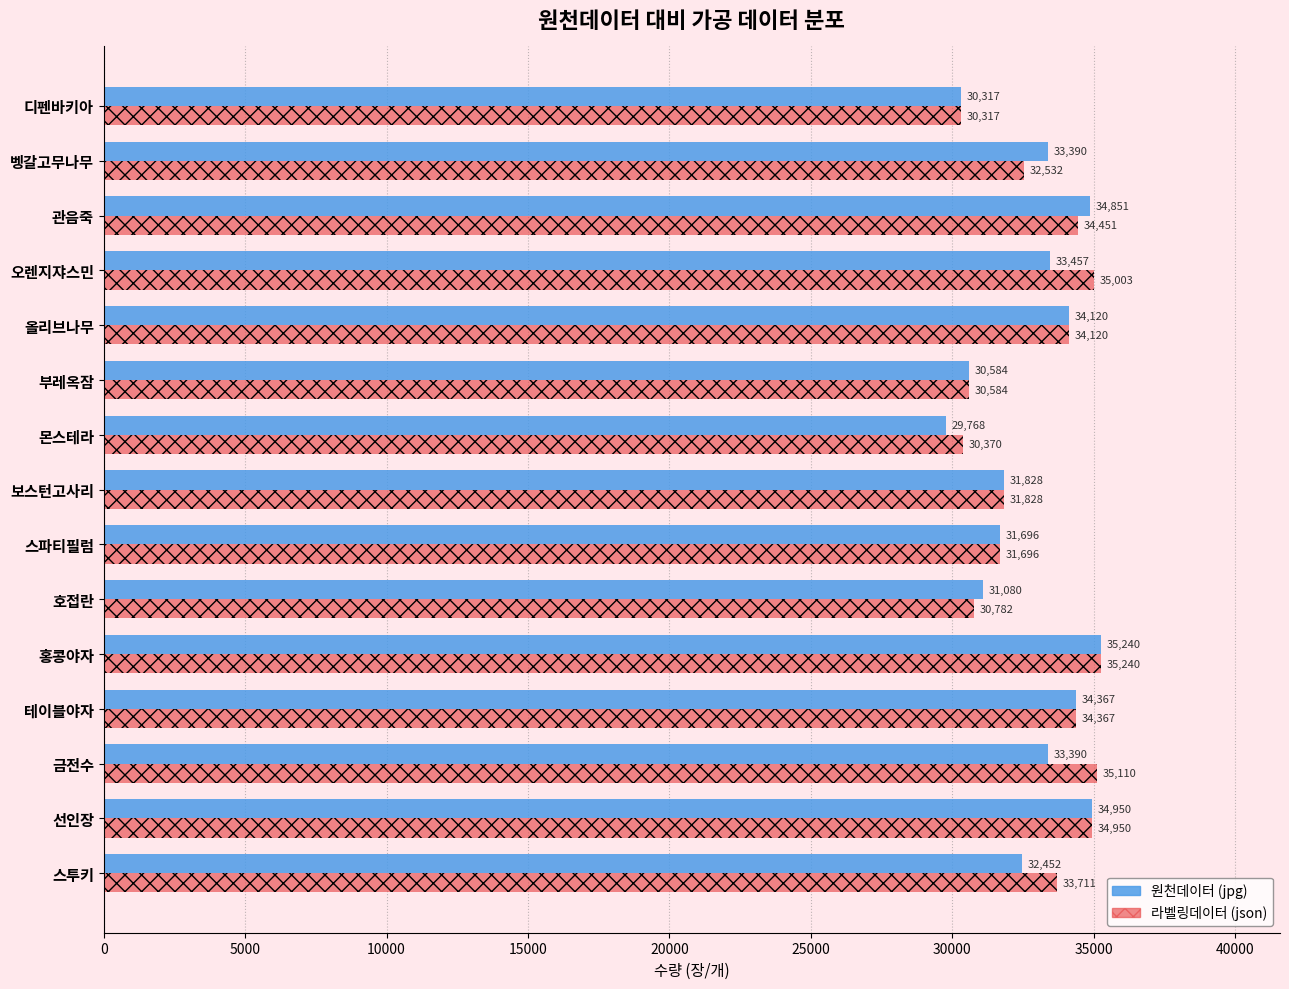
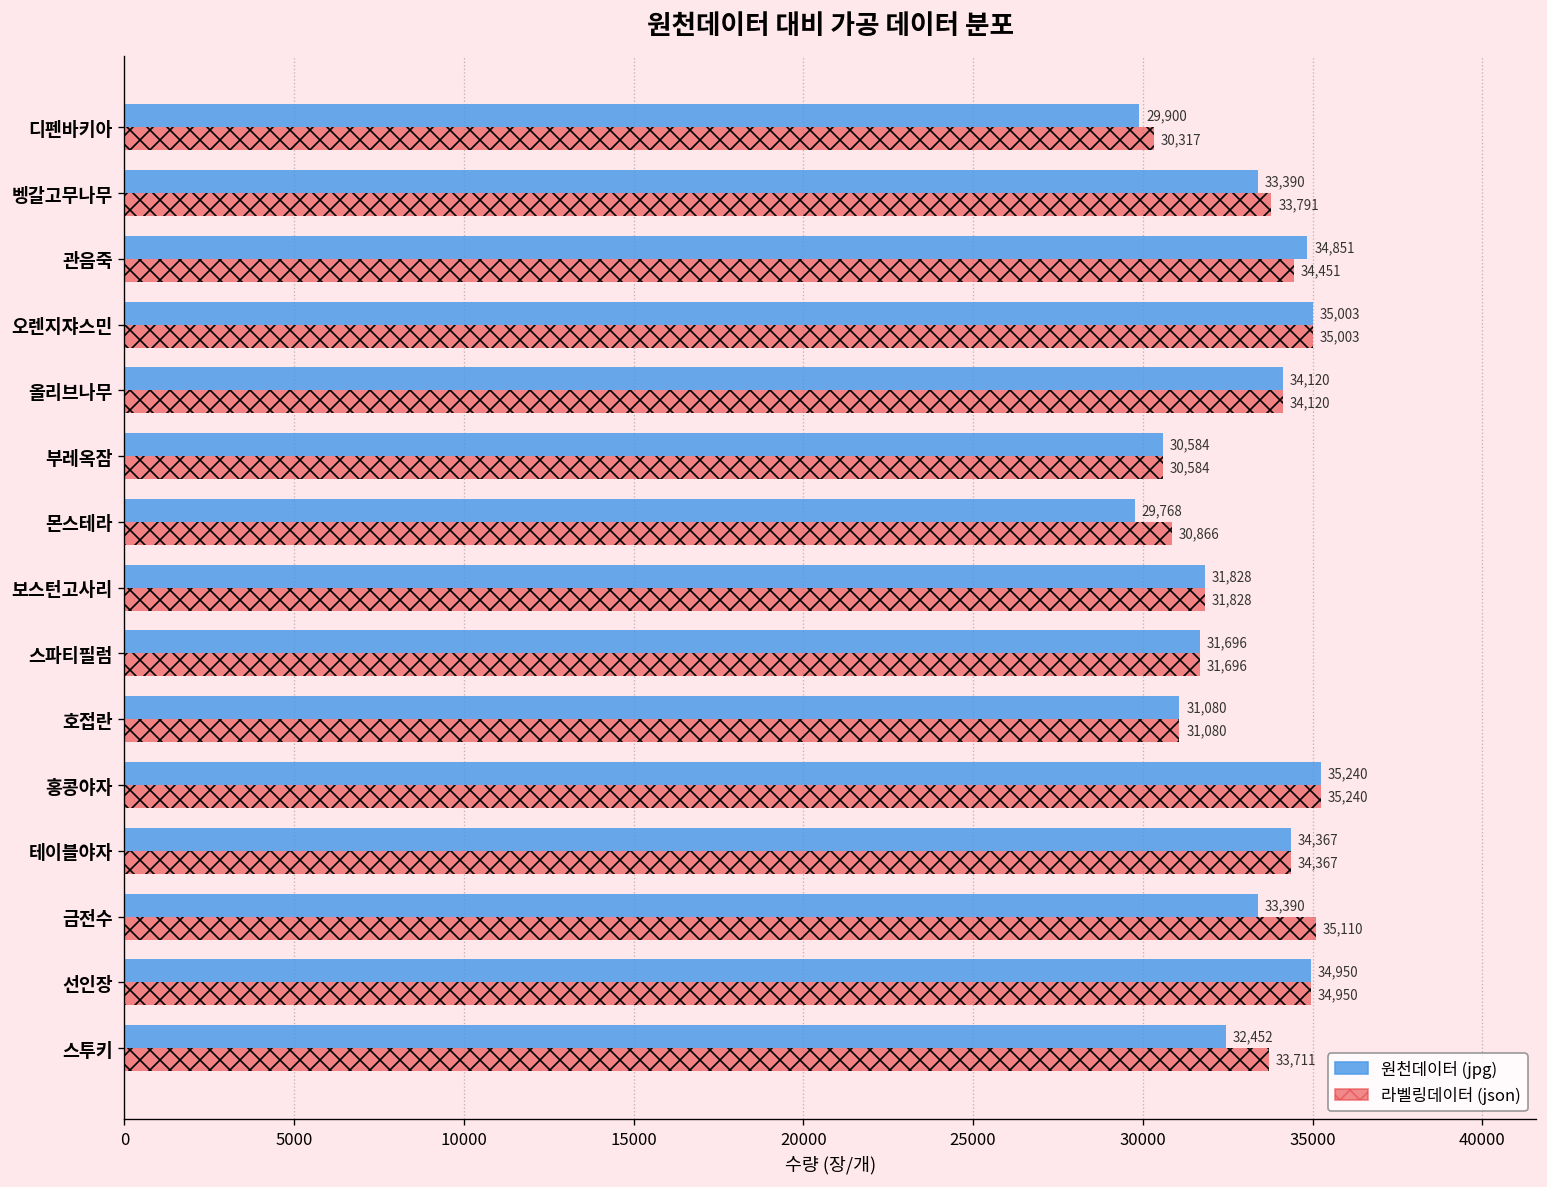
  {
    "원천데이터 (jpg)": {
-     "디펜바키아": "30,317",
+     "디펜바키아": "29,900",
      "벵갈고무나무": "33,390",
      "관음죽": "34,851",
-     "오렌지쟈스민": "33,457",
+     "오렌지쟈스민": "35,003",
      "올리브나무": "34,120",
      "부레옥잠": "30,584",
      "몬스테라": "29,768",
      "보스턴고사리": "31,828",
      "스파티필럼": "31,696",
      "호접란": "31,080",
      "홍콩야자": "35,240",
      "테이블야자": "34,367",
      "금전수": "33,390",
      "선인장": "34,950",
      "스투키": "32,452"
    },
    "라벨링데이터 (json)": {
      "디펜바키아": "30,317",
-     "벵갈고무나무": "32,532",
+     "벵갈고무나무": "33,791",
      "관음죽": "34,451",
      "오렌지쟈스민": "35,003",
      "올리브나무": "34,120",
      "부레옥잠": "30,584",
-     "몬스테라": "30,370",
+     "몬스테라": "30,866",
      "보스턴고사리": "31,828",
      "스파티필럼": "31,696",
-     "호접란": "30,782",
+     "호접란": "31,080",
      "홍콩야자": "35,240",
      "테이블야자": "34,367",
      "금전수": "35,110",
      "선인장": "34,950",
      "스투키": "33,711"
    }
  }
